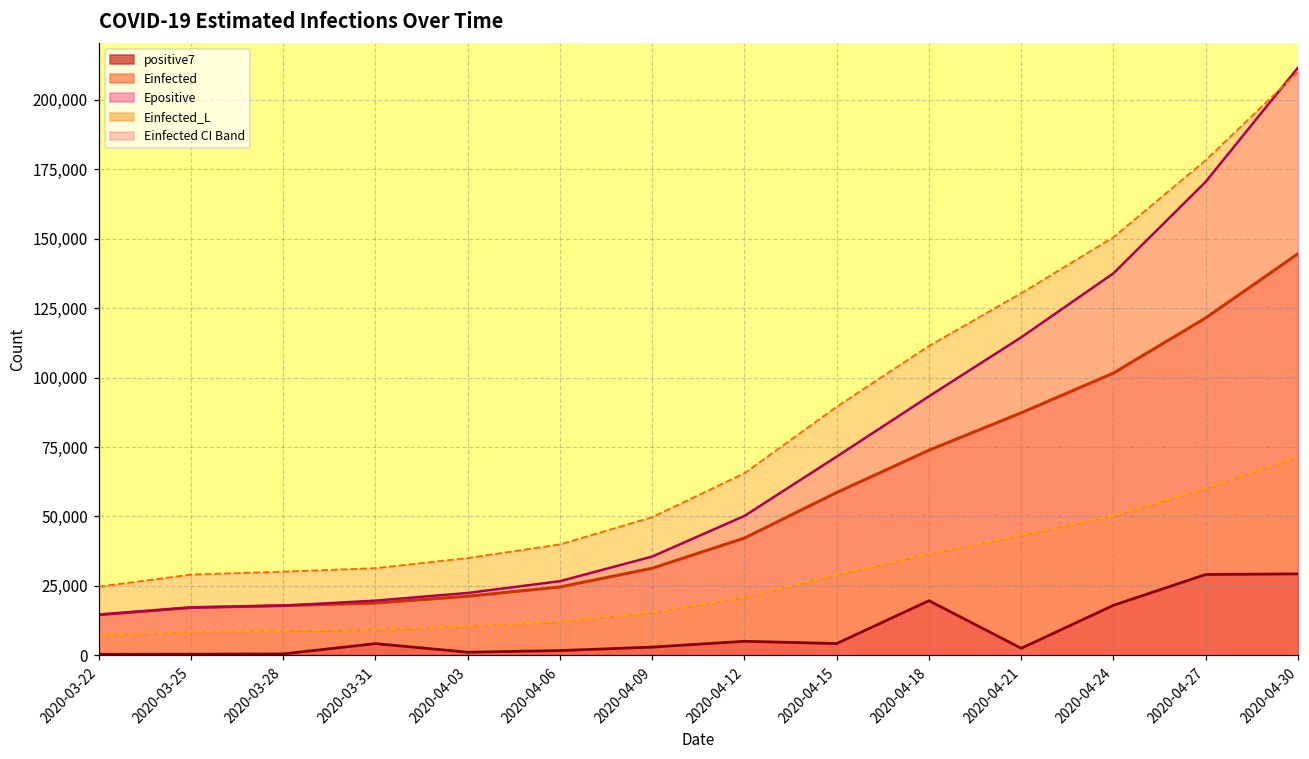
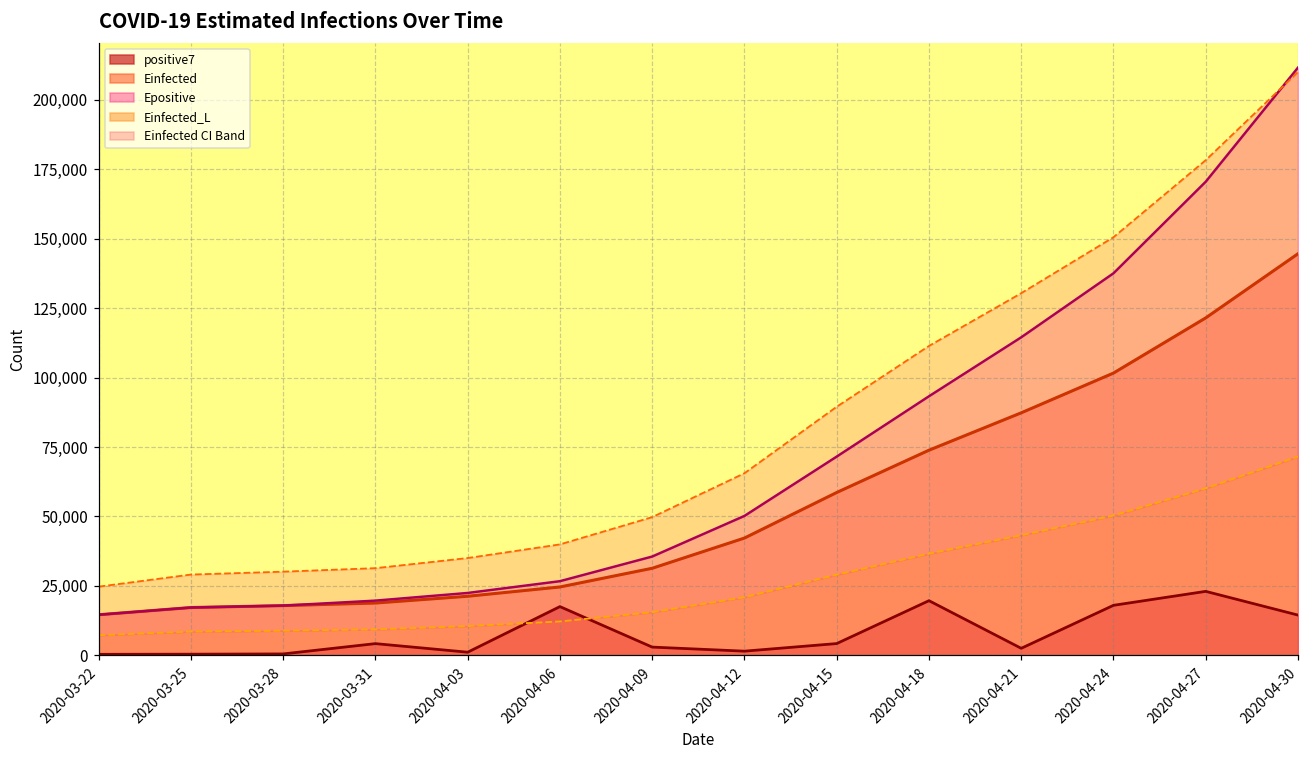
  {
    "positive7": {
      "2020-03-22": "0",
      "2020-03-25": "0",
      "2020-03-28": "1,000",
      "2020-03-31": "4,000",
      "2020-04-03": "1,000",
-     "2020-04-06": "2,000",
+     "2020-04-06": "18,000",
      "2020-04-09": "3,000",
-     "2020-04-12": "5,000",
+     "2020-04-12": "1,000",
      "2020-04-15": "4,000",
      "2020-04-18": "20,000",
      "2020-04-21": "3,000",
      "2020-04-24": "18,000",
-     "2020-04-27": "29,000",
-     "2020-04-30": "29,000"
+     "2020-04-27": "23,000",
+     "2020-04-30": "14,000"
    }
  }
